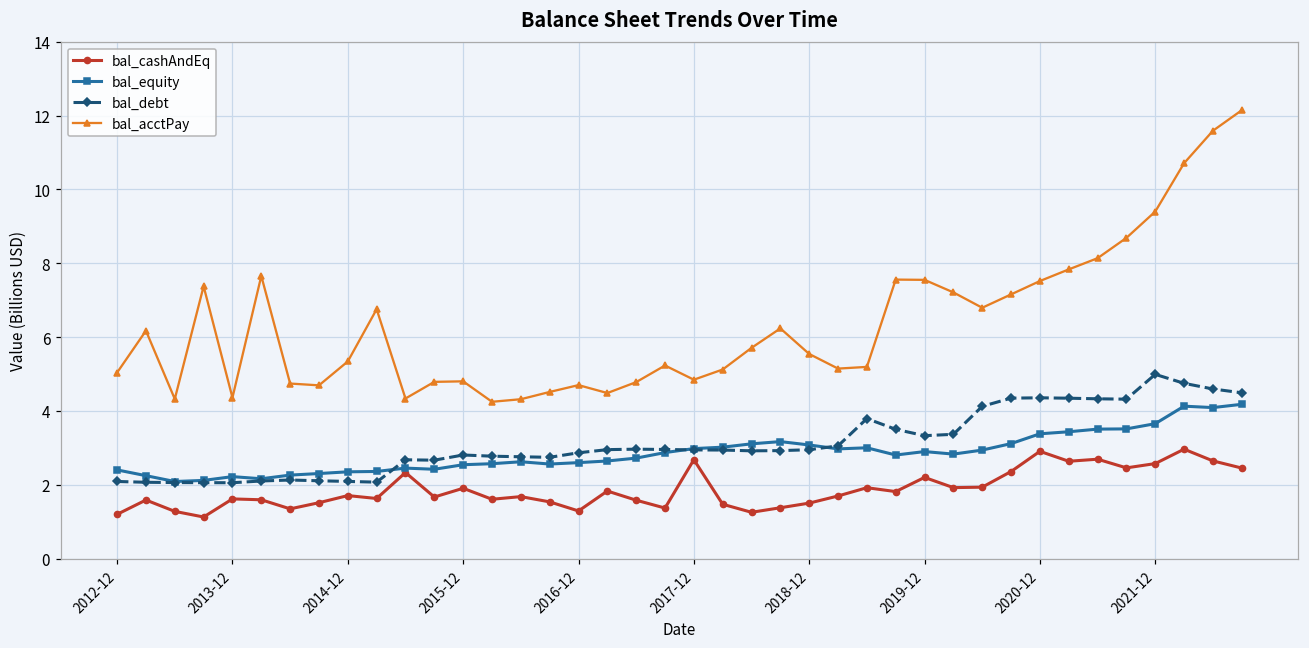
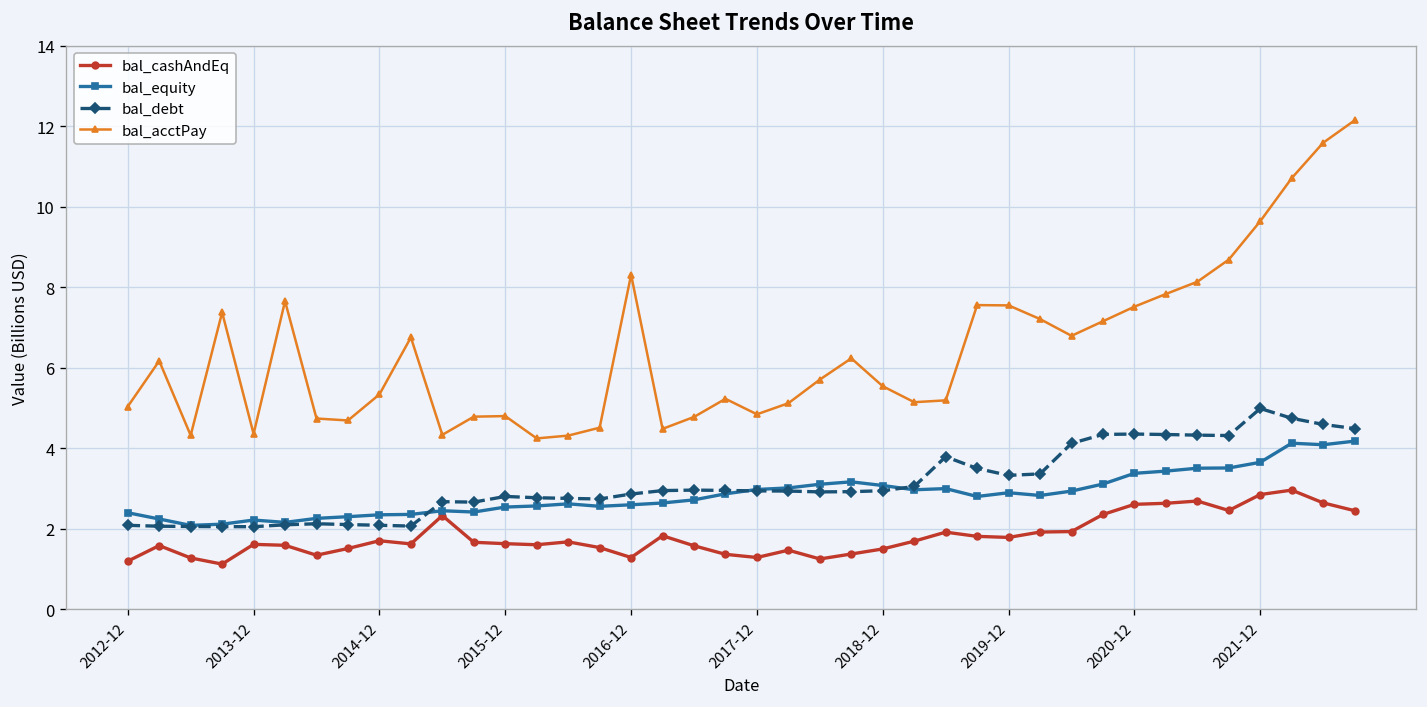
  {
    "bal_cashAndEq": {
      "2012-12": 1.2,
      "2013-12": 1.6,
      "2014-12": 1.7,
-     "2015-12": 1.9,
+     "2015-12": 1.6,
      "2016-12": 1.3,
-     "2017-12": 2.7,
+     "2017-12": 1.3,
      "2018-12": 1.5,
-     "2019-12": 2.2,
-     "2020-12": 2.9,
-     "2021-12": 2.6
+     "2019-12": 1.8,
+     "2020-12": 2.6,
+     "2021-12": 2.9
    },
    "bal_acctPay": {
      "2012-12": 5.0,
      "2013-12": 4.4,
      "2014-12": 5.3,
      "2015-12": 4.8,
-     "2016-12": 4.7,
+     "2016-12": 8.3,
      "2017-12": 4.8,
      "2018-12": 5.5,
      "2019-12": 7.6,
      "2020-12": 7.5,
-     "2021-12": 9.4
+     "2021-12": 9.6
    }
  }
